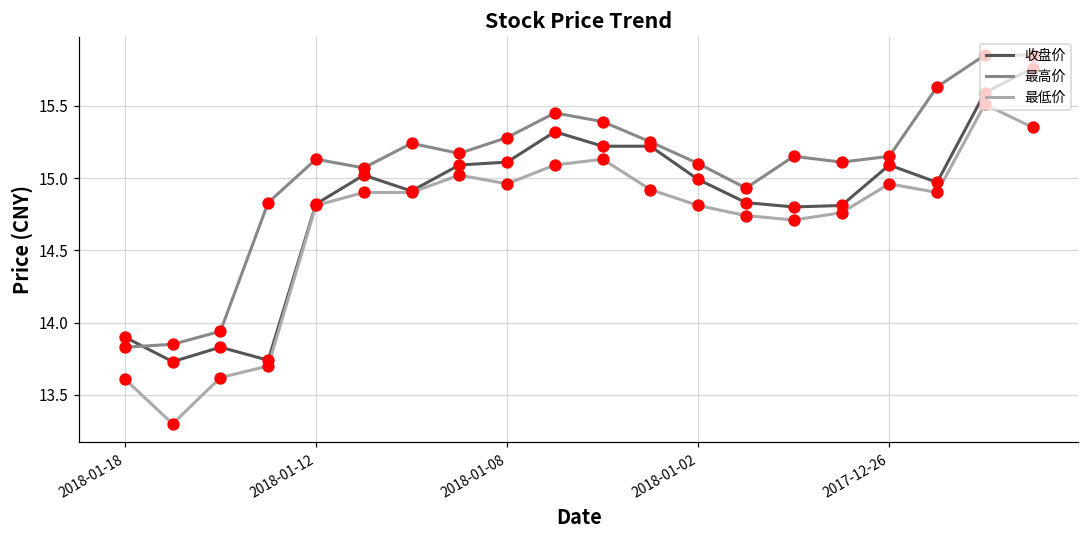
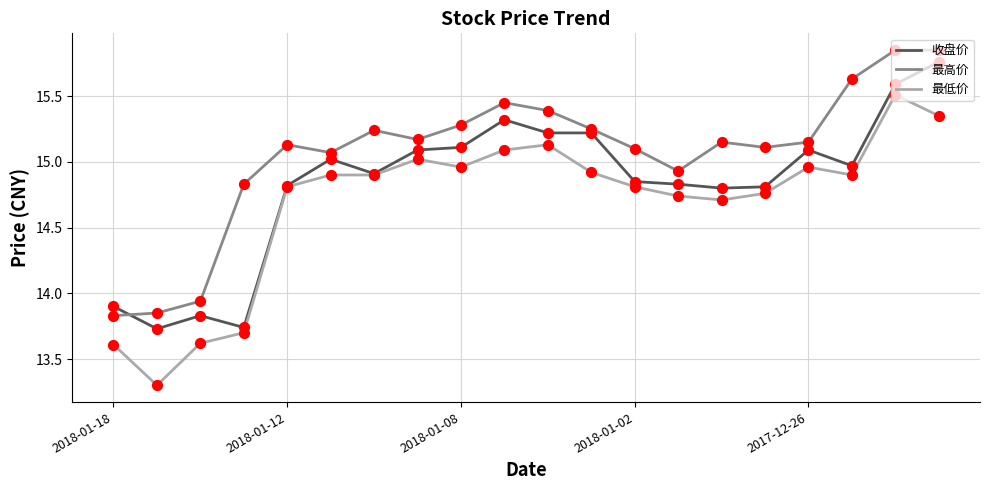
  {
    "收盘价": {
      "2018-01-18": 13.90,
      "2018-01-08": 15.11,
-     "2018-01-02": 14.99,
+     "2018-01-02": 14.85,
      "2017-12-26": 15.09
    }
  }
